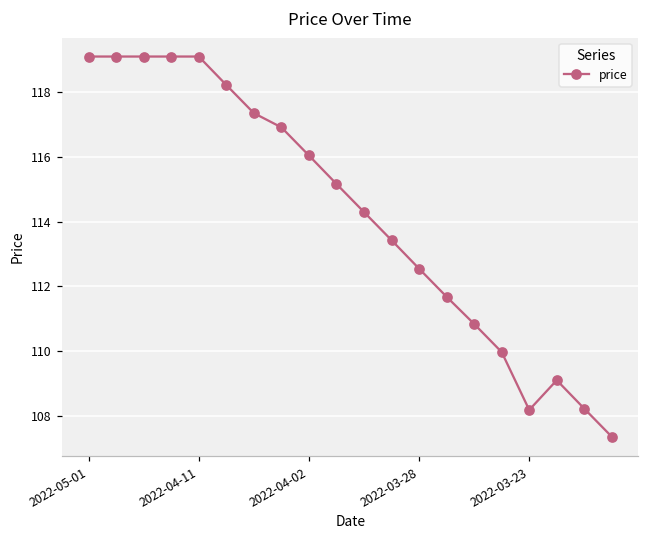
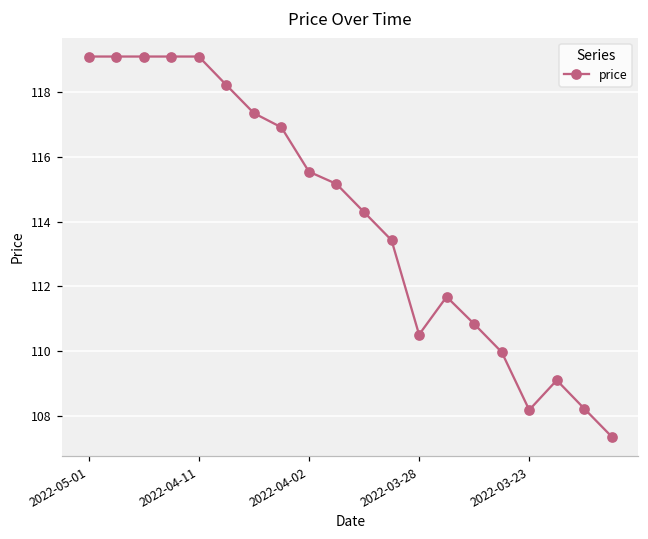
  {
    "2022-05-01": 119.1,
    "2022-04-11": 119.1,
-   "2022-04-02": 116.1,
-   "2022-03-28": 112.6,
+   "2022-04-02": 115.6,
+   "2022-03-28": 110.5,
    "2022-03-23": 108.2
  }
